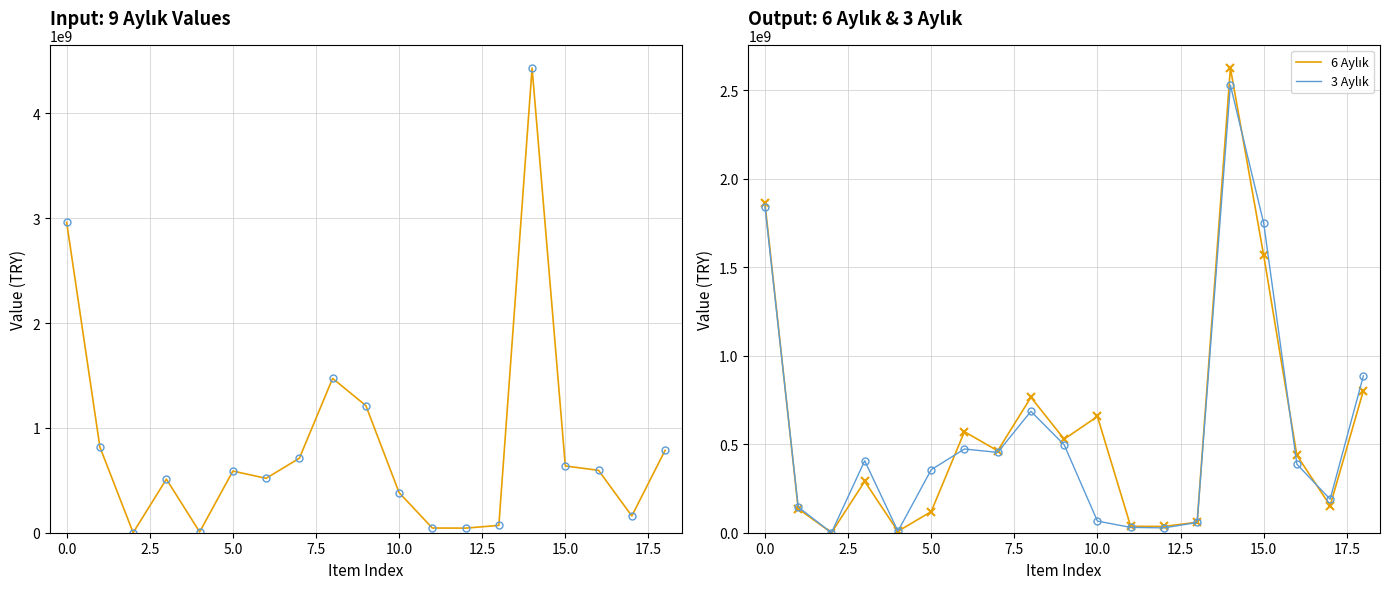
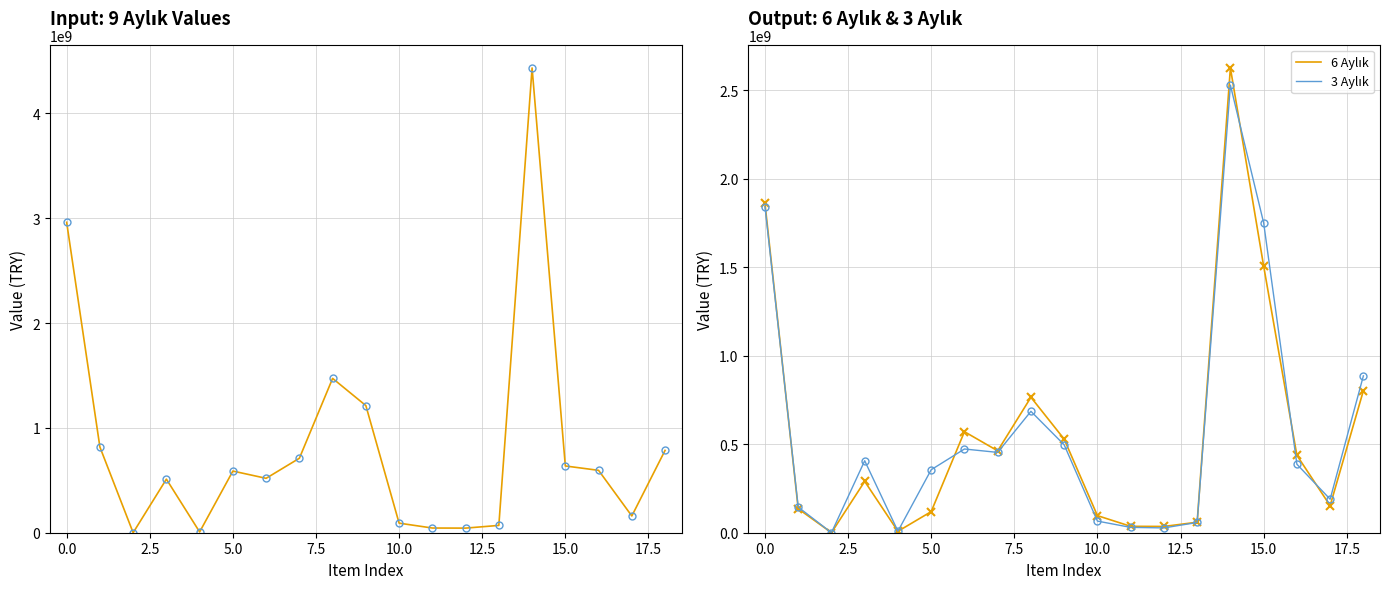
  {
    "Input: 9 Aylık Values": {
      "0.0": 2960000000,
      "5.0": 590000000,
-     "10.0": 380000000,
+     "10.0": 90000000,
      "15.0": 640000000
    },
    "Output: 6 Aylık & 3 Aylık": {
      "6 Aylık": {
        "0.0": 1860000000,
        "5.0": 120000000,
-       "10.0": 660000000,
-       "15.0": 1570000000
+       "10.0": 100000000,
+       "15.0": 1510000000
      },
      "3 Aylık": {
        "0.0": 1840000000,
        "5.0": 360000000,
        "10.0": 70000000,
        "15.0": 1750000000
      }
    }
  }
